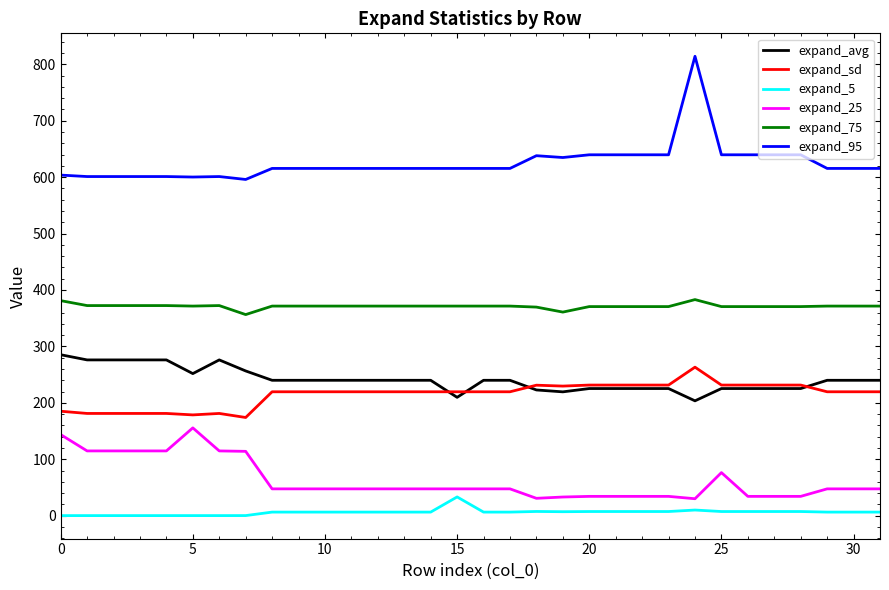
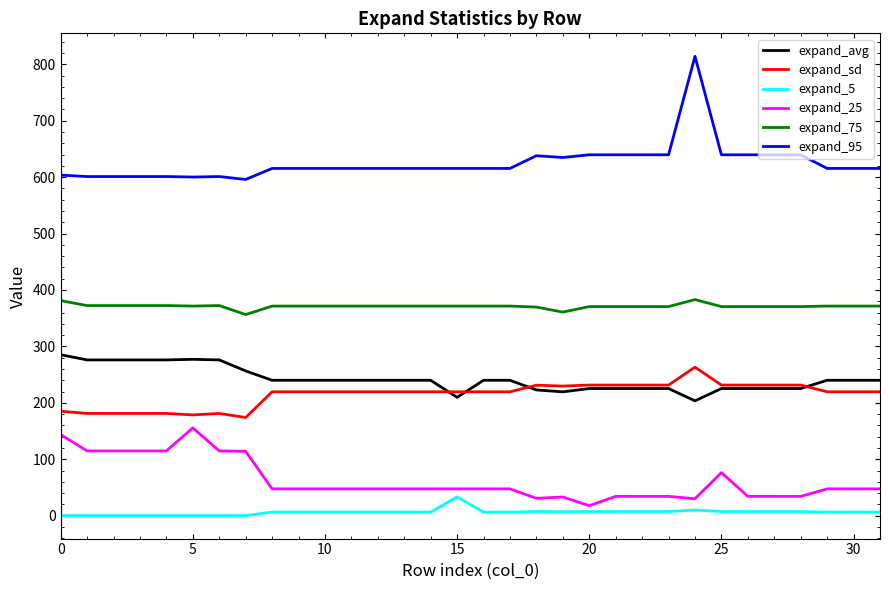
  {
    "expand_avg": {
      "0": 290,
-     "5": 250,
+     "5": 280,
      "10": 240,
      "15": 210,
      "20": 230,
      "25": 230,
      "30": 240
    },
    "expand_sd": {
      "0": 190,
      "5": 180,
      "10": 220,
      "15": 220,
      "20": 230,
      "25": 230,
      "30": 220
    },
    "expand_5": {
      "0": 0,
      "5": 0,
      "10": 10,
      "15": 30,
      "20": 10,
      "25": 10,
      "30": 10
    },
    "expand_25": {
      "0": 140,
      "5": 160,
      "10": 50,
      "15": 50,
-     "20": 30,
+     "20": 20,
      "25": 80,
      "30": 50
    },
    "expand_75": {
      "0": 380,
      "5": 370,
      "10": 370,
      "15": 370,
      "20": 370,
      "25": 370,
      "30": 370
    },
    "expand_95": {
      "0": 600,
      "5": 600,
      "10": 620,
      "15": 620,
      "20": 640,
      "25": 640,
      "30": 620
    }
  }
